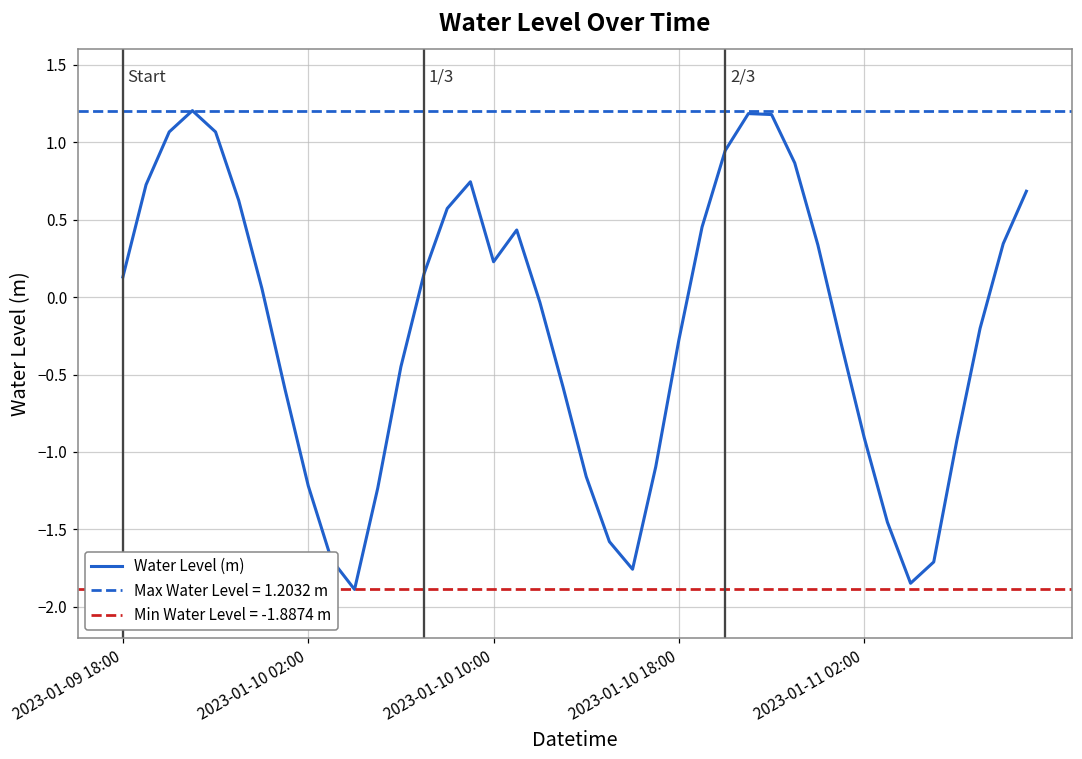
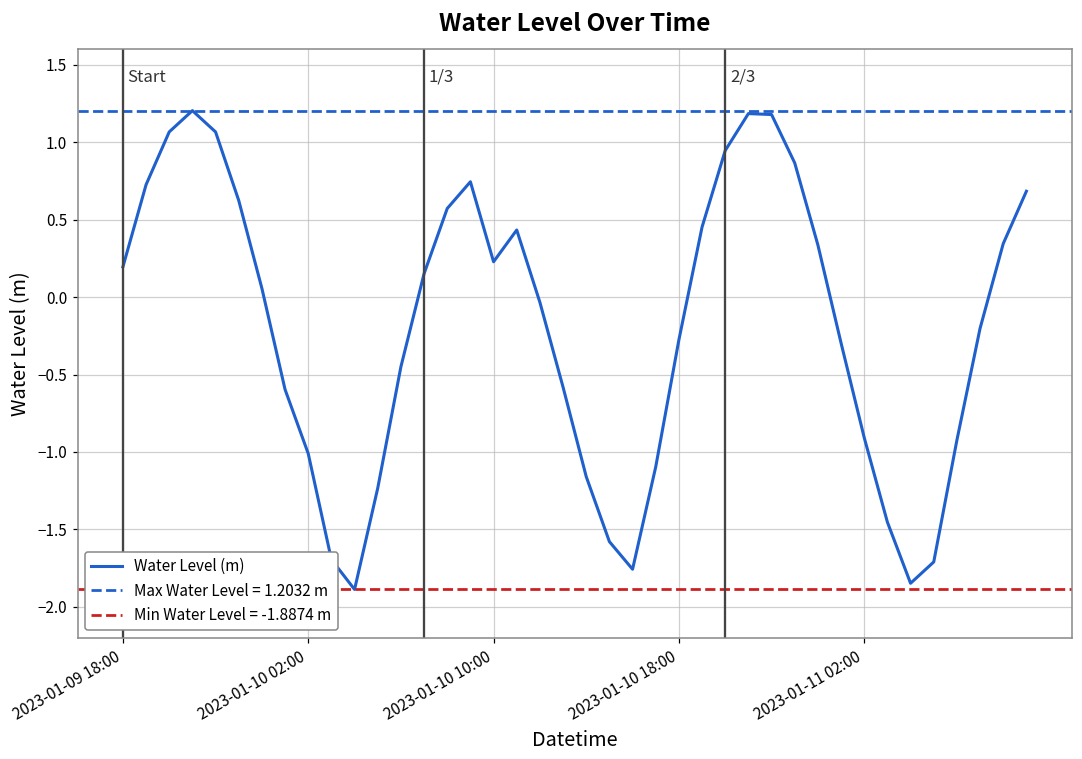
  {
-   "2023-01-09 18:00": 0.13,
-   "2023-01-10 02:00": -1.22,
+   "2023-01-09 18:00": 0.19,
+   "2023-01-10 02:00": -1.01,
    "2023-01-10 10:00": 0.23,
    "2023-01-10 18:00": -0.28,
    "2023-01-11 02:00": -0.91
  }
